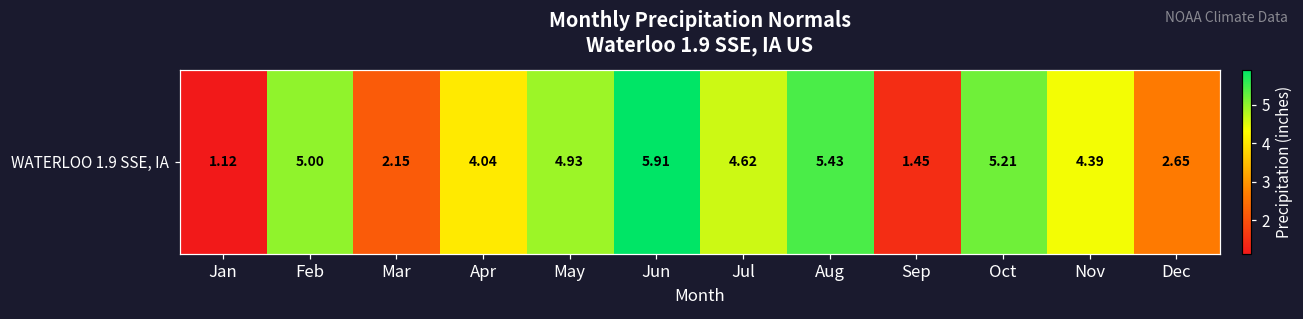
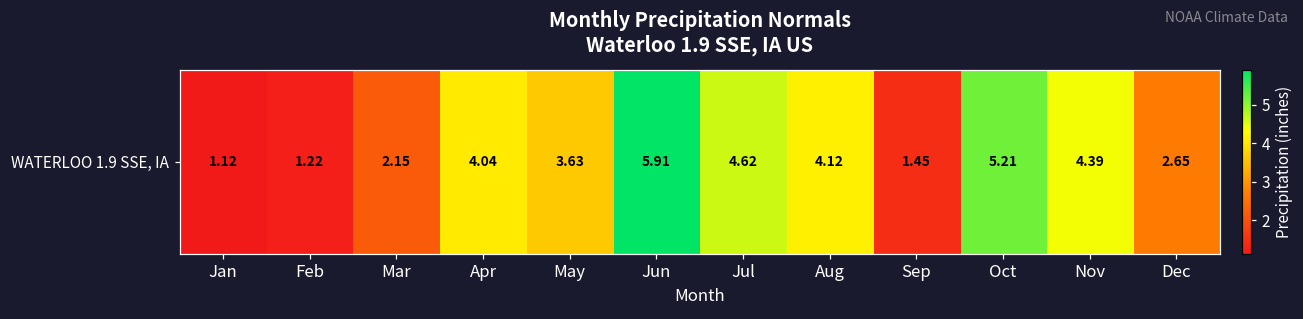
  {
    "WATERLOO 1.9 SSE, IA": {
      "Jan": 1.12,
-     "Feb": 5.00,
+     "Feb": 1.22,
      "Mar": 2.15,
      "Apr": 4.04,
-     "May": 4.93,
+     "May": 3.63,
      "Jun": 5.91,
      "Jul": 4.62,
-     "Aug": 5.43,
+     "Aug": 4.12,
      "Sep": 1.45,
      "Oct": 5.21,
      "Nov": 4.39,
      "Dec": 2.65
    }
  }
